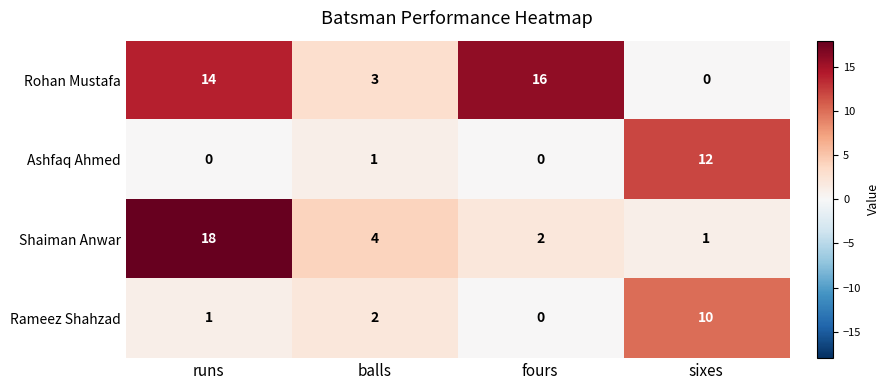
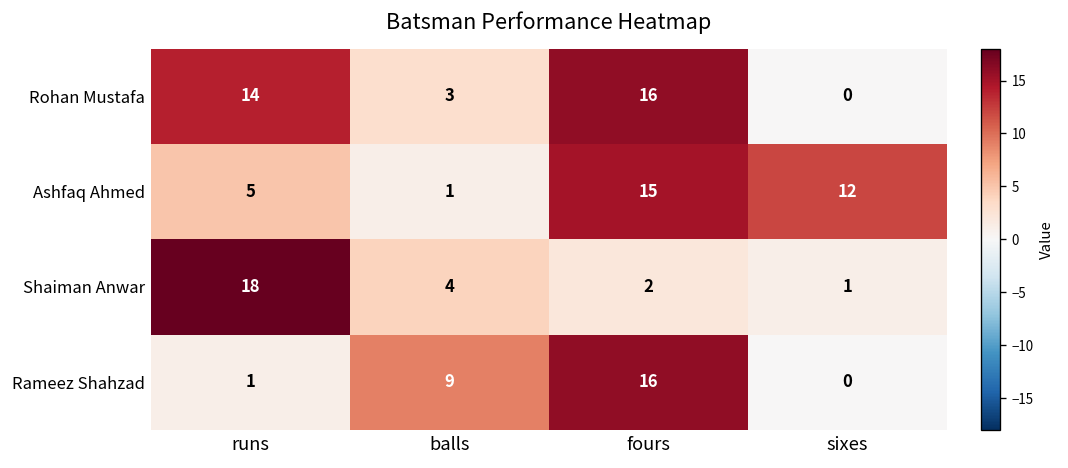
  {
    "Rohan Mustafa": {
      "runs": 14,
      "balls": 3,
      "fours": 16,
      "sixes": 0
    },
    "Ashfaq Ahmed": {
-     "runs": 0,
+     "runs": 5,
      "balls": 1,
-     "fours": 0,
+     "fours": 15,
      "sixes": 12
    },
    "Shaiman Anwar": {
      "runs": 18,
      "balls": 4,
      "fours": 2,
      "sixes": 1
    },
    "Rameez Shahzad": {
      "runs": 1,
-     "balls": 2,
-     "fours": 0,
-     "sixes": 10
+     "balls": 9,
+     "fours": 16,
+     "sixes": 0
    }
  }
